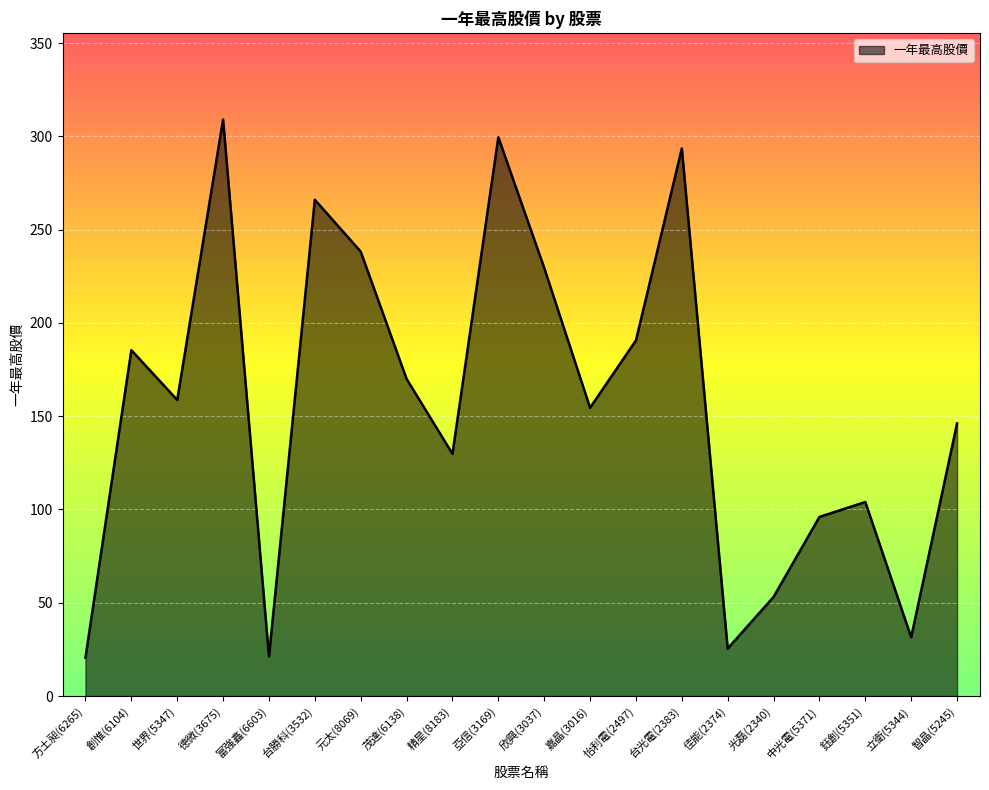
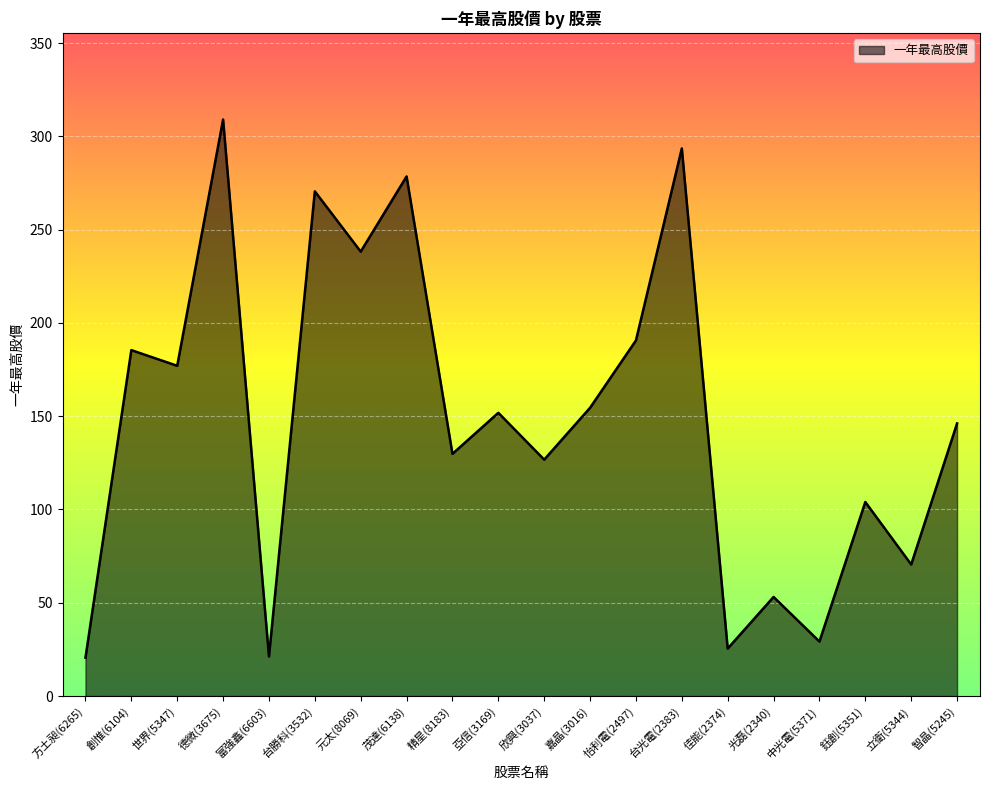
  {
    "方土昶(6265)": 21,
    "創惟(6104)": 185,
-   "世界(5347)": 159,
+   "世界(5347)": 177,
    "德微(3675)": 309,
    "富強鑫(6603)": 21,
-   "台勝科(3532)": 266,
+   "台勝科(3532)": 271,
    "元太(8069)": 238,
-   "茂達(6138)": 170,
+   "茂達(6138)": 279,
    "精星(8183)": 130,
-   "亞信(3169)": 300,
-   "欣興(3037)": 230,
+   "亞信(3169)": 152,
+   "欣興(3037)": 127,
    "嘉晶(3016)": 155,
    "怡利電(2497)": 191,
    "台光電(2383)": 294,
    "佳能(2374)": 25,
    "光磊(2340)": 53,
-   "中光電(5371)": 96,
+   "中光電(5371)": 29,
    "鈺創(5351)": 104,
-   "立衛(5344)": 32,
+   "立衛(5344)": 71,
    "智晶(5245)": 146
  }
